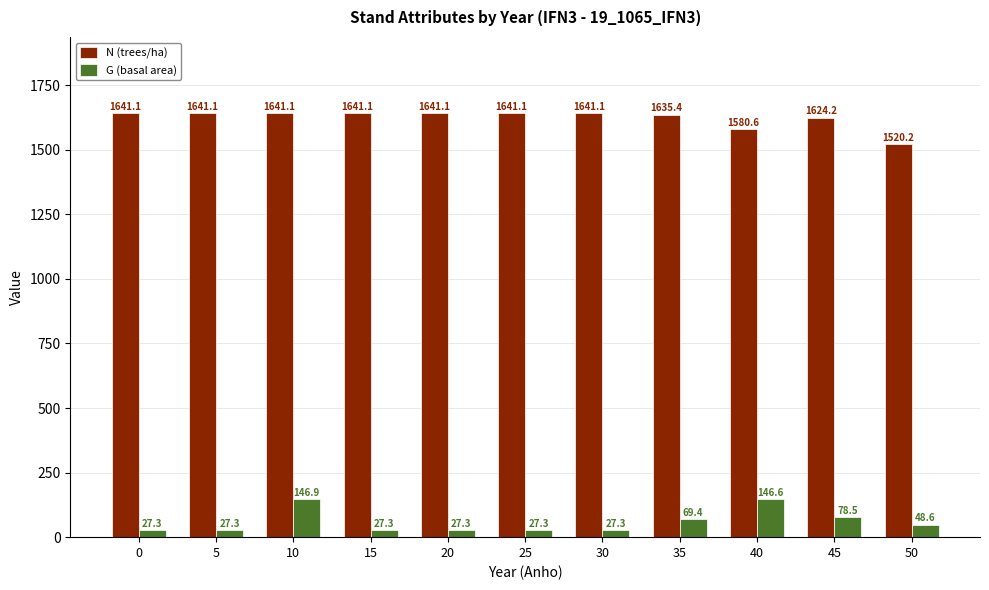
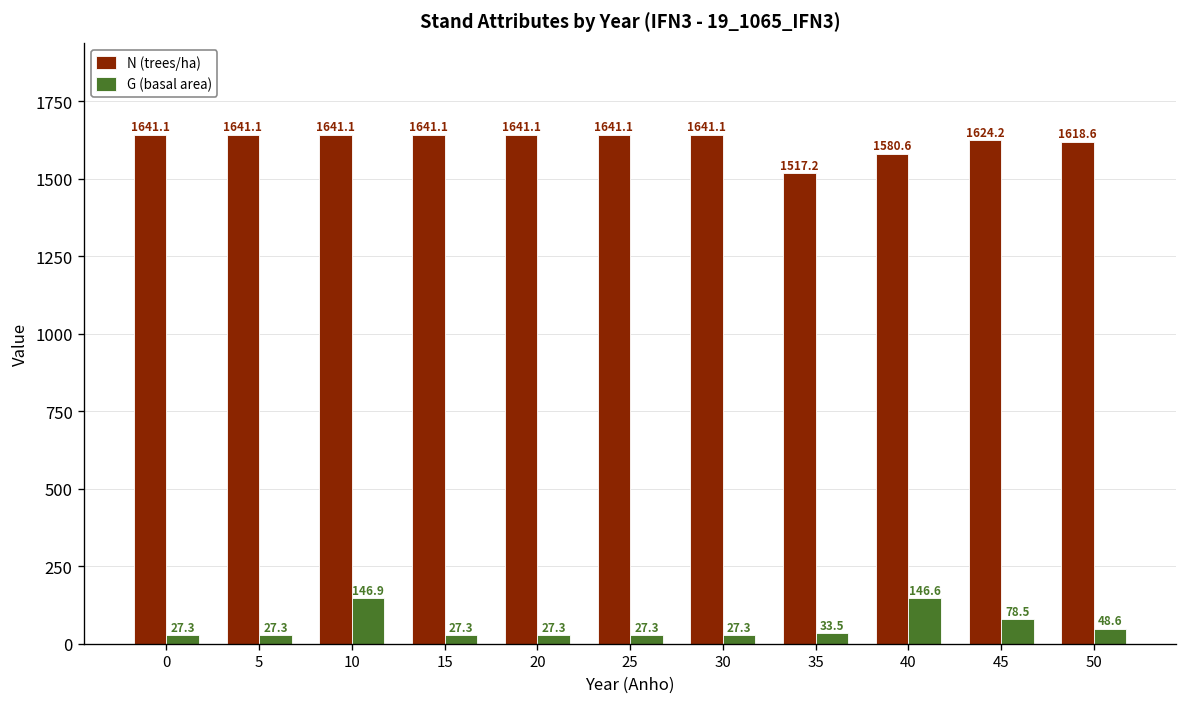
  {
    "N (trees/ha)": {
      "0": 1641.1,
      "5": 1641.1,
      "10": 1641.1,
      "15": 1641.1,
      "20": 1641.1,
      "25": 1641.1,
      "30": 1641.1,
-     "35": 1635.4,
+     "35": 1517.2,
      "40": 1580.6,
      "45": 1624.2,
-     "50": 1520.2
+     "50": 1618.6
    },
    "G (basal area)": {
      "0": 27.3,
      "5": 27.3,
      "10": 146.9,
      "15": 27.3,
      "20": 27.3,
      "25": 27.3,
      "30": 27.3,
-     "35": 69.4,
+     "35": 33.5,
      "40": 146.6,
      "45": 78.5,
      "50": 48.6
    }
  }
